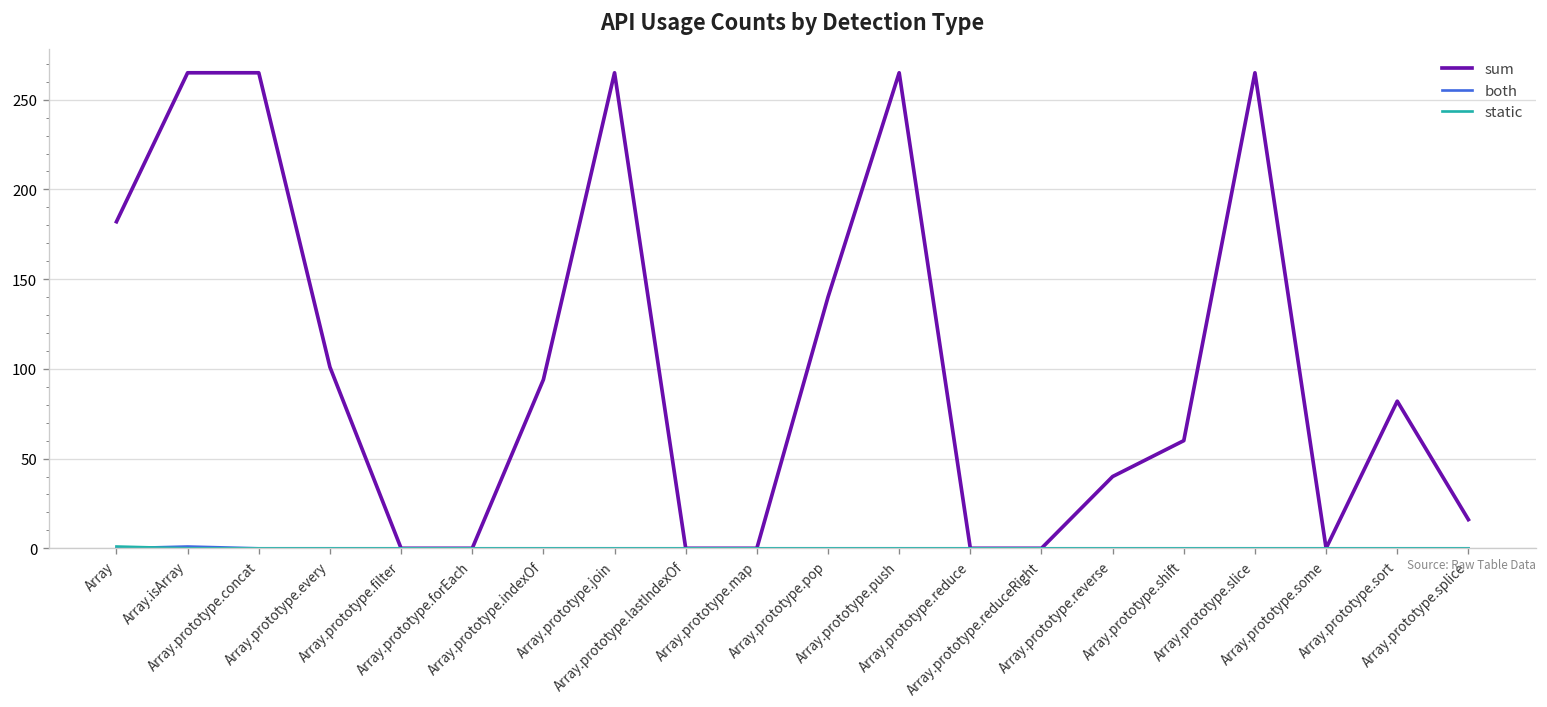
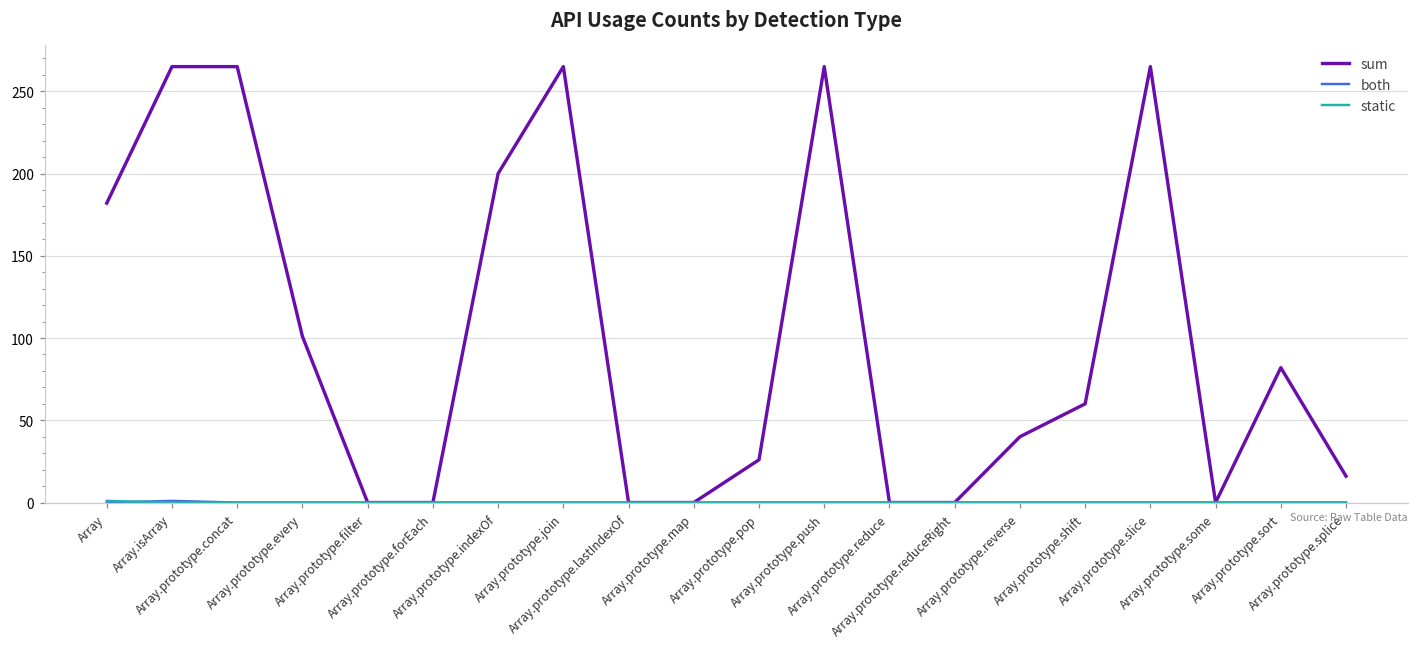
  {
    "sum": {
      "Array": 182,
      "Array.isArray": 265,
      "Array.prototype.concat": 265,
      "Array.prototype.every": 101,
-     "Array.prototype.indexOf": 94,
+     "Array.prototype.indexOf": 200,
      "Array.prototype.join": 265,
-     "Array.prototype.pop": 140,
+     "Array.prototype.pop": 26,
      "Array.prototype.push": 265,
      "Array.prototype.reverse": 40,
      "Array.prototype.shift": 60,
      "Array.prototype.slice": 265,
      "Array.prototype.sort": 82,
      "Array.prototype.splice": 16
    }
  }
